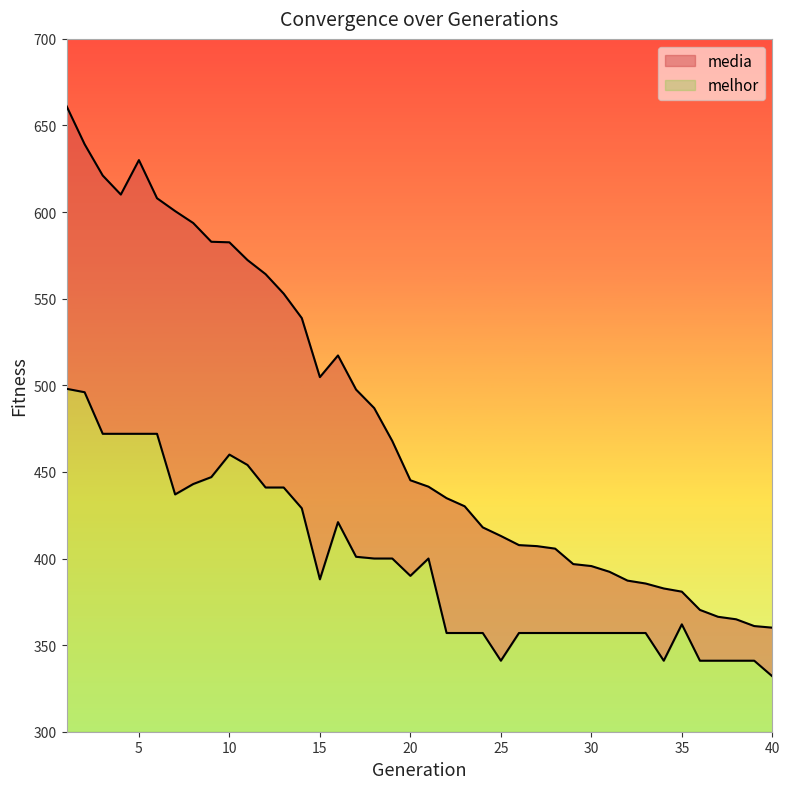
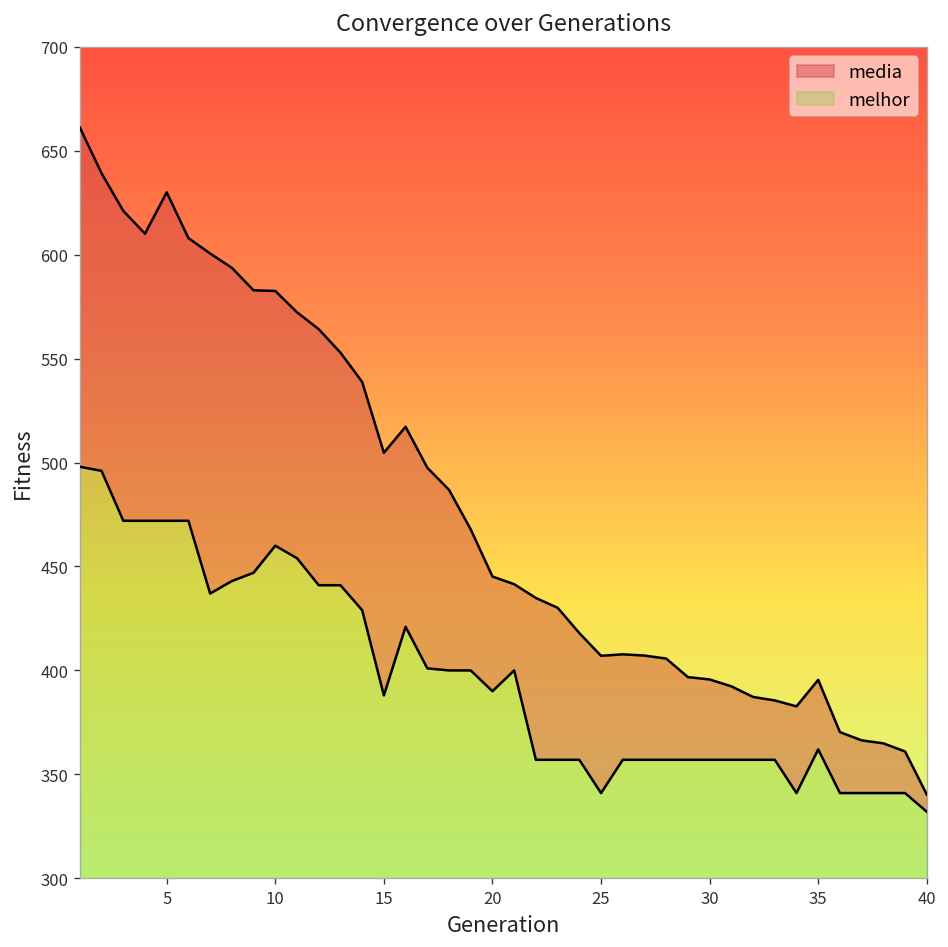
  {
    "media": {
      "5": 630,
      "10": 583,
      "15": 505,
      "20": 445,
-     "25": 413,
+     "25": 407,
      "30": 396,
-     "35": 381,
-     "40": 360
+     "35": 395,
+     "40": 340
    },
    "melhor": {
      "5": 472,
      "10": 460,
      "15": 388,
      "20": 390,
      "25": 341,
      "30": 357,
      "35": 362,
      "40": 332
    }
  }
